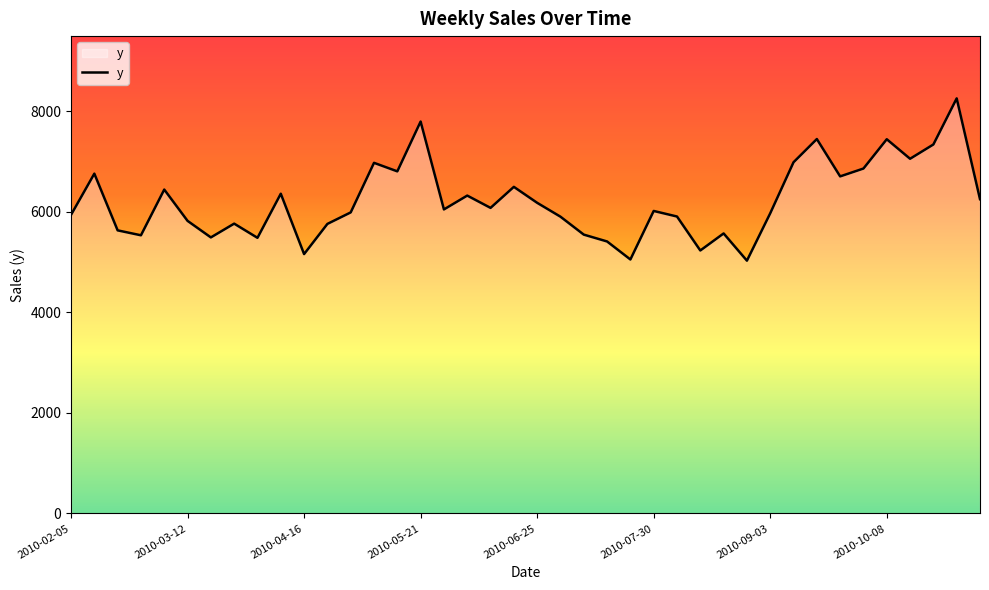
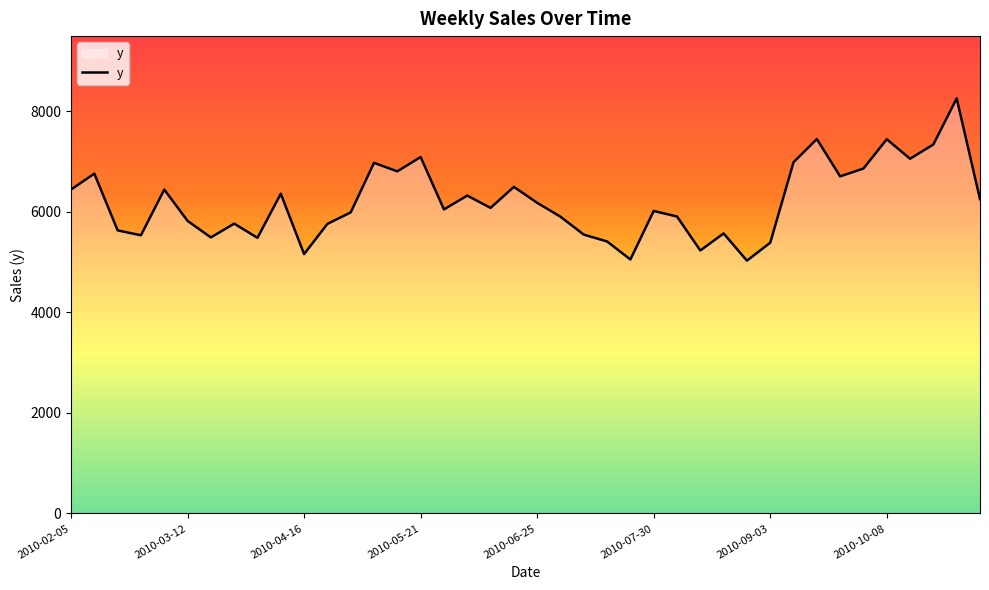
  {
-   "2010-02-05": 5900,
+   "2010-02-05": 6400,
    "2010-03-12": 5800,
    "2010-04-16": 5200,
-   "2010-05-21": 7800,
+   "2010-05-21": 7100,
    "2010-06-25": 6200,
    "2010-07-30": 6000,
-   "2010-09-03": 6000,
+   "2010-09-03": 5400,
    "2010-10-08": 7400
  }
